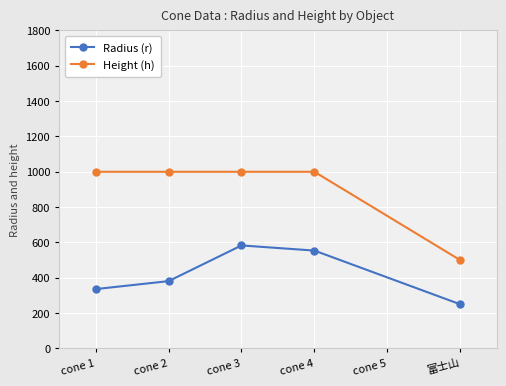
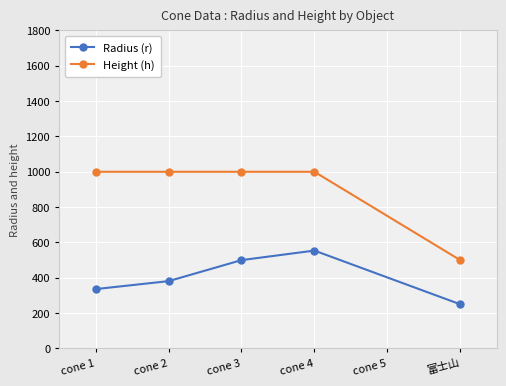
  {
    "Radius (r)": {
      "cone 1": 340,
      "cone 2": 380,
-     "cone 3": 580,
+     "cone 3": 500,
      "cone 4": 550,
      "富士山": 250
    },
    "Height (h)": {
      "cone 1": 1000,
      "cone 2": 1000,
      "cone 3": 1000,
      "cone 4": 1000,
      "富士山": 500
    }
  }
